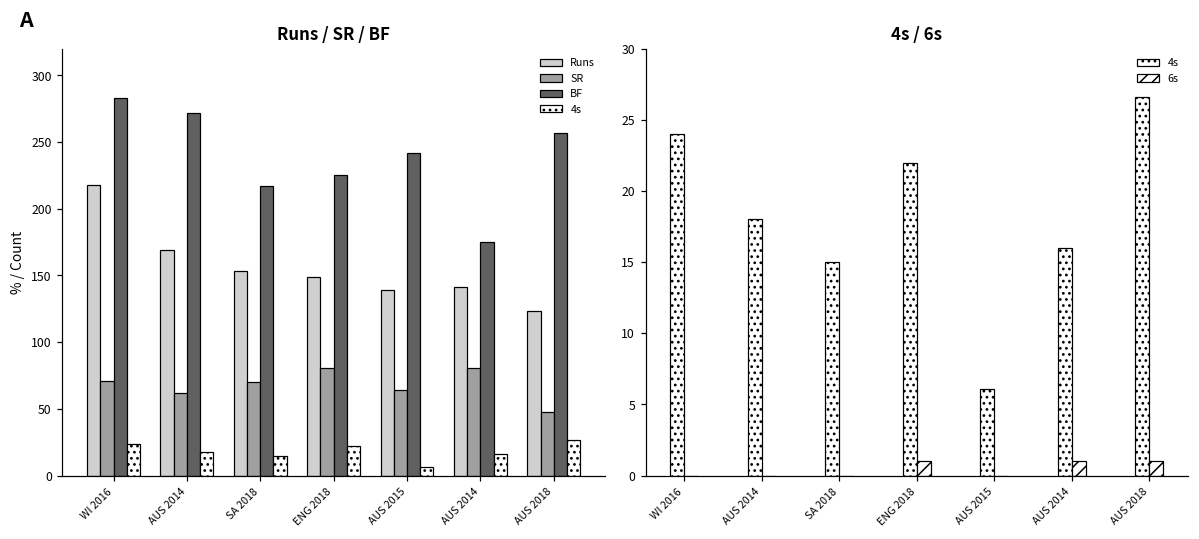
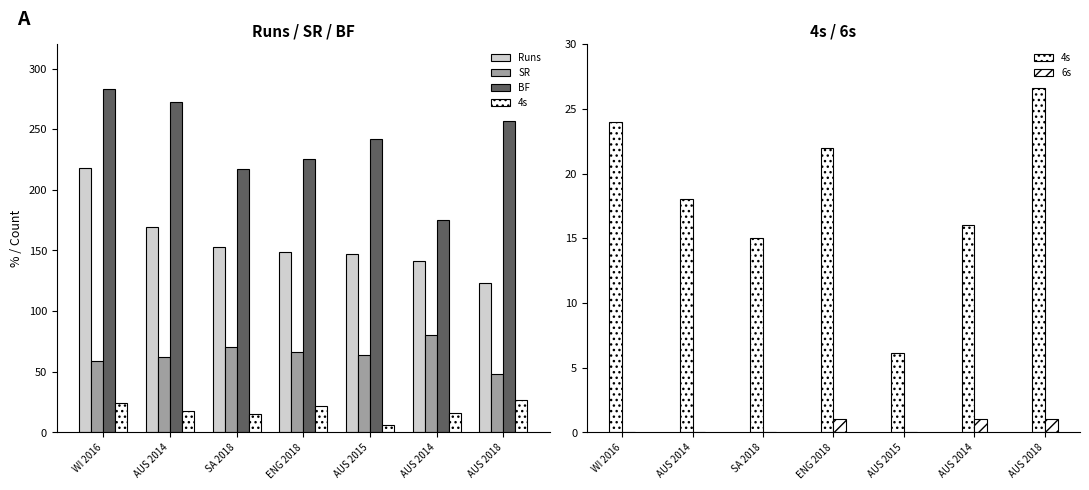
  {
    "Runs / SR / BF": {
      "Runs": {
        "WI 2016": 218,
        "SA 2018": 153,
        "ENG 2018": 149,
-       "AUS 2015": 139,
+       "AUS 2015": 147,
        "AUS 2018": 123
      },
      "SR": {
-       "WI 2016": 71,
+       "WI 2016": 59,
        "SA 2018": 71,
-       "ENG 2018": 80,
+       "ENG 2018": 66,
        "AUS 2015": 64,
        "AUS 2018": 48
      },
      "BF": {
        "WI 2016": 283,
        "SA 2018": 217,
        "ENG 2018": 225,
        "AUS 2015": 242,
        "AUS 2018": 257
      },
      "4s": {
        "WI 2016": 24,
        "SA 2018": 15,
        "ENG 2018": 22,
        "AUS 2015": 6,
        "AUS 2018": 27
      }
    }
  }
